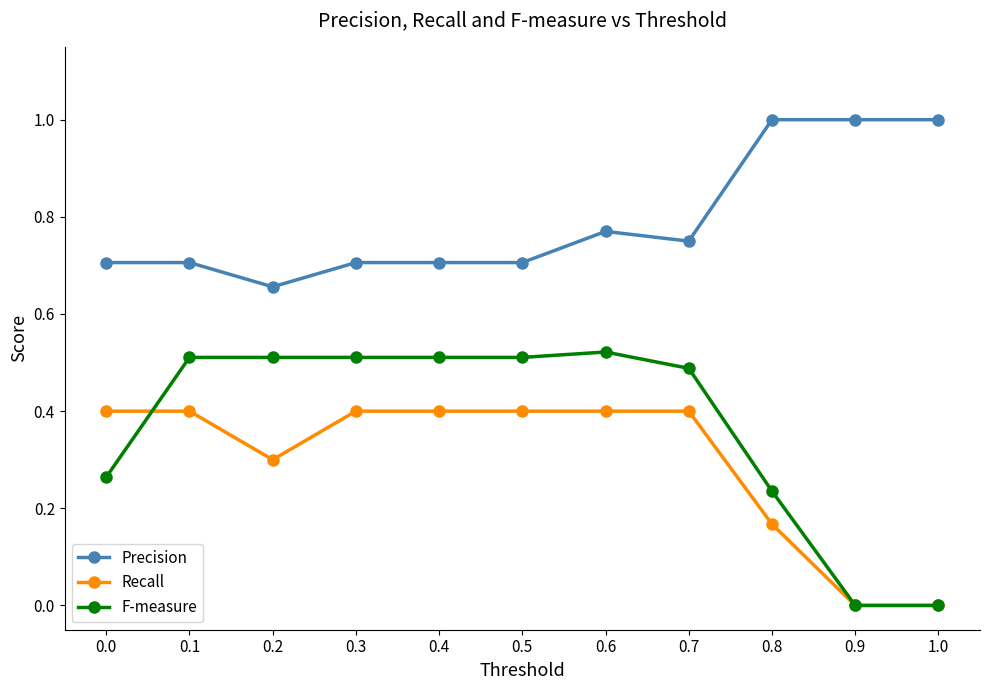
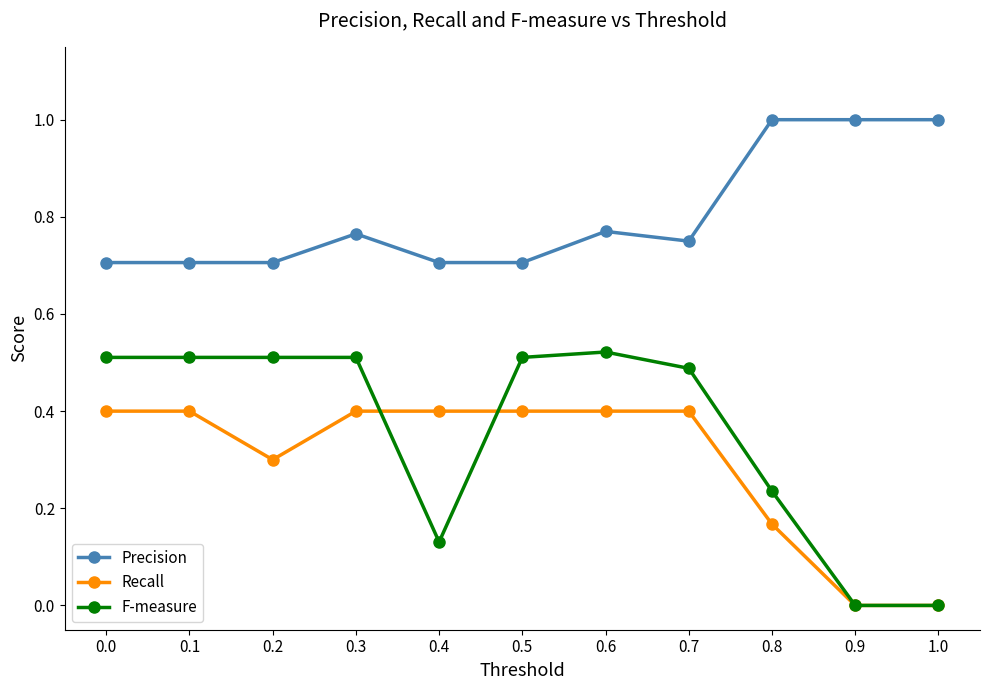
  {
    "Precision": {
      "0.0": 0.71,
      "0.1": 0.71,
-     "0.2": 0.66,
-     "0.3": 0.71,
+     "0.2": 0.71,
+     "0.3": 0.77,
      "0.4": 0.71,
      "0.5": 0.71,
      "0.6": 0.77,
      "0.7": 0.75,
      "0.8": 1.00,
      "0.9": 1.00,
      "1.0": 1.00
    },
    "Recall": {
      "0.0": 0.40,
      "0.1": 0.40,
      "0.2": 0.30,
      "0.3": 0.40,
      "0.4": 0.40,
      "0.5": 0.40,
      "0.6": 0.40,
      "0.7": 0.40,
      "0.8": 0.17
    },
    "F-measure": {
-     "0.0": 0.26,
+     "0.0": 0.51,
      "0.1": 0.51,
      "0.2": 0.51,
      "0.3": 0.51,
-     "0.4": 0.51,
+     "0.4": 0.13,
      "0.5": 0.51,
      "0.6": 0.52,
      "0.7": 0.49,
      "0.8": 0.24
    }
  }
